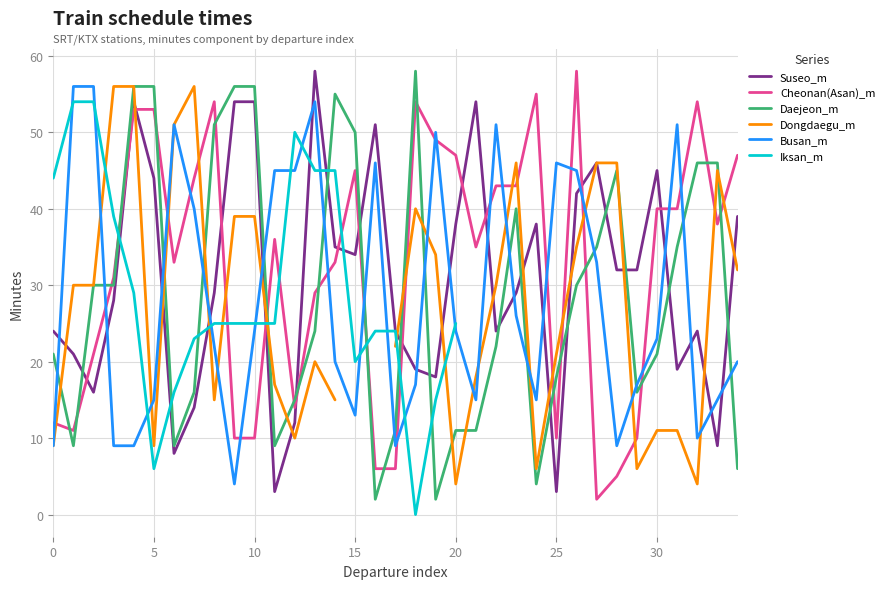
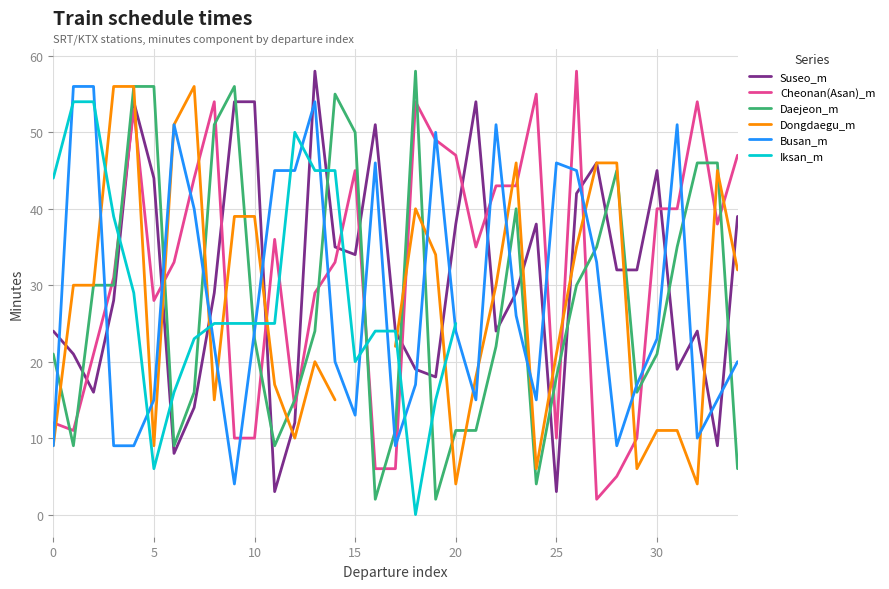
  {
    "Suseo_m": {
      "0": 24,
      "5": 44,
      "10": 54,
      "15": 34,
      "20": 38,
      "25": 3,
      "30": 45
    },
    "Cheonan(Asan)_m": {
      "0": 12,
-     "5": 53,
+     "5": 28,
      "10": 10,
      "15": 45,
      "20": 47,
      "25": 10,
      "30": 40
    },
    "Daejeon_m": {
      "0": 21,
      "5": 56,
-     "10": 56,
+     "10": 23,
      "15": 50,
      "20": 11,
      "25": 18,
      "30": 21
    },
    "Dongdaegu_m": {
      "5": 9,
      "10": 39,
      "20": 4,
      "25": 21,
      "30": 11
    },
    "Busan_m": {
      "5": 15,
      "10": 24,
      "15": 13,
      "20": 24,
      "25": 46,
      "30": 23
    },
    "Iksan_m": {
      "0": 44,
      "5": 6,
      "10": 25,
      "15": 20,
      "20": 25
    }
  }
